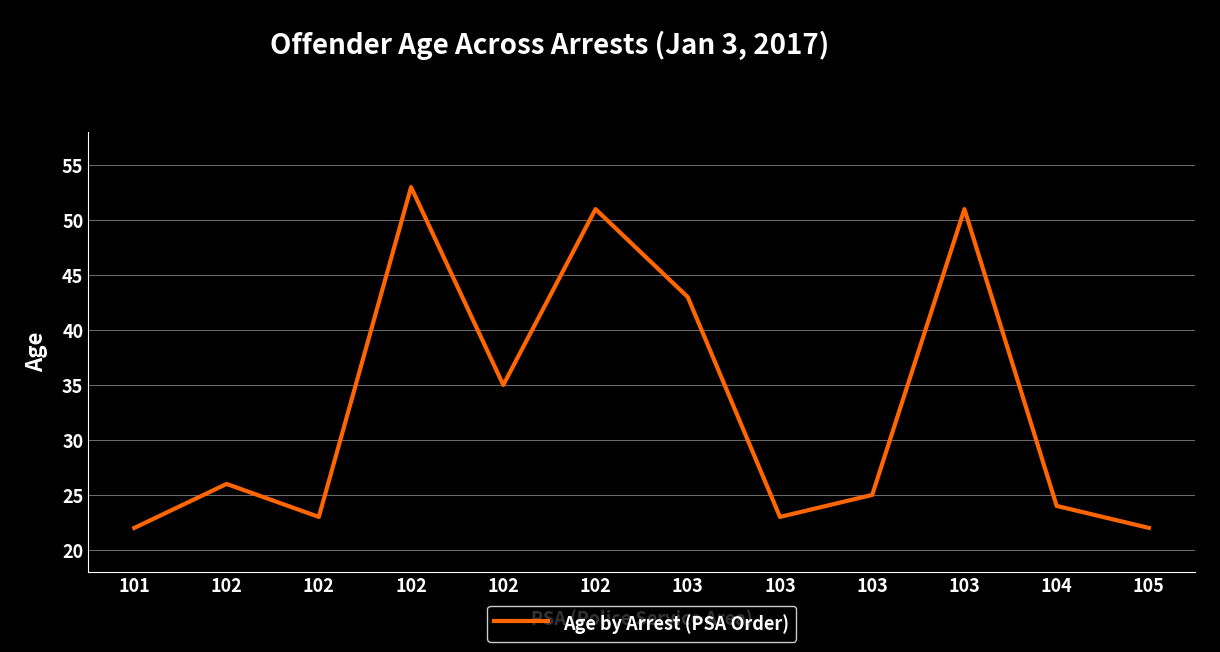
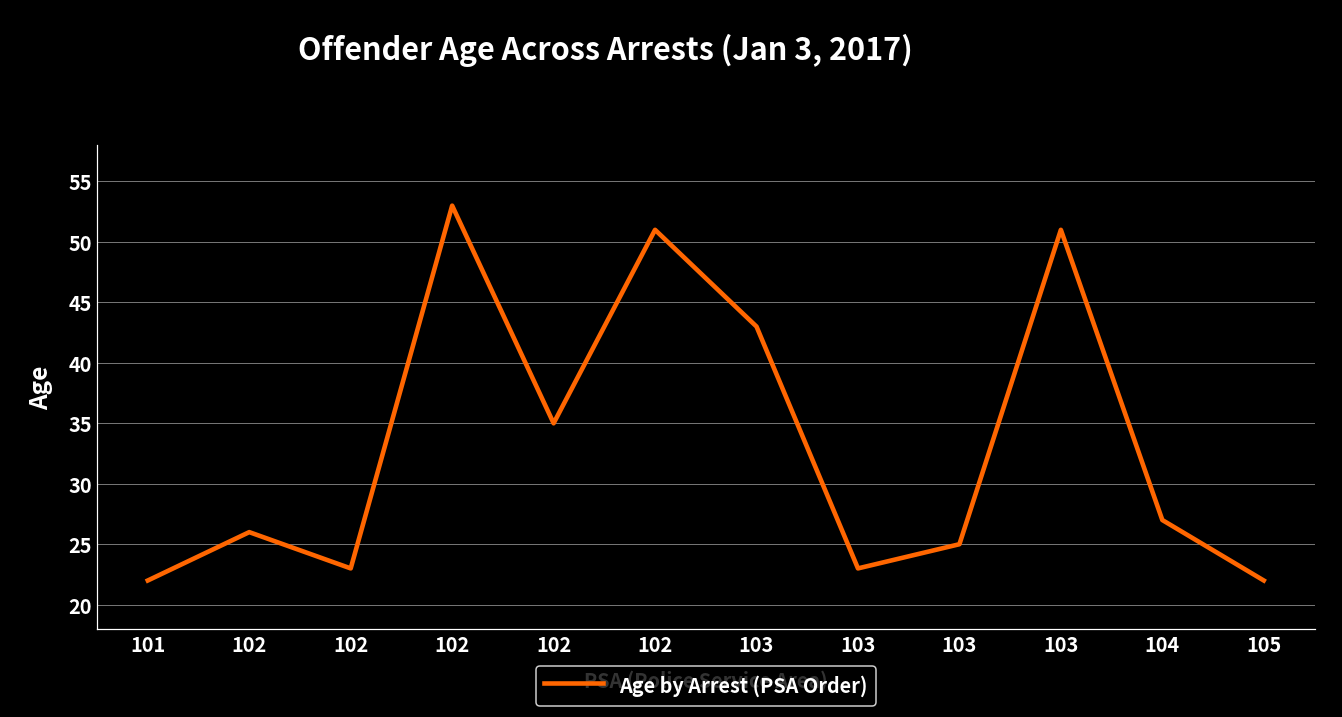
  {
    "101": 22,
-   "104": 24,
+   "104": 27,
    "105": 22
  }
